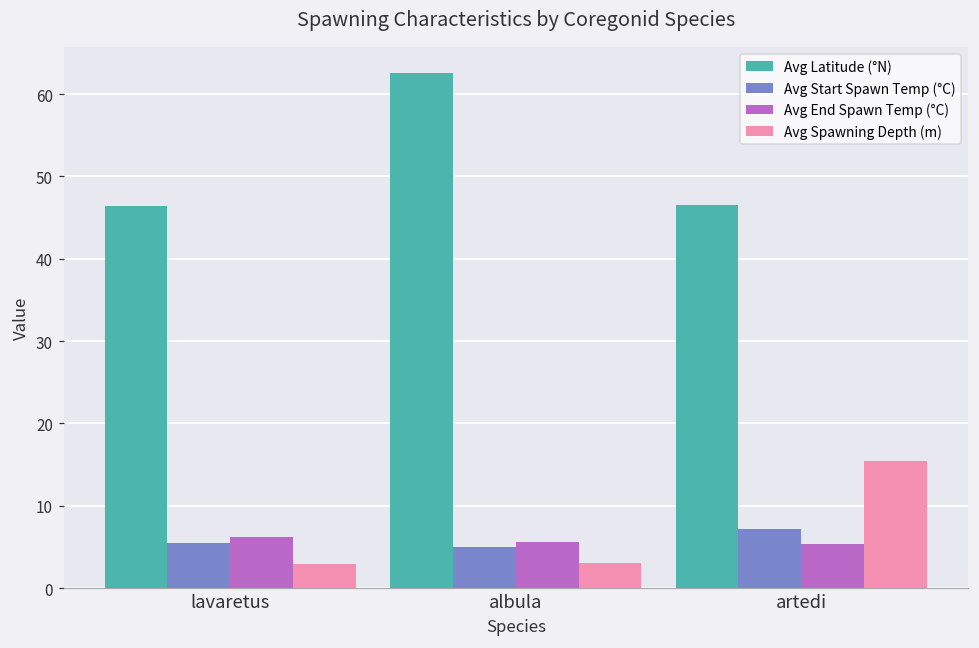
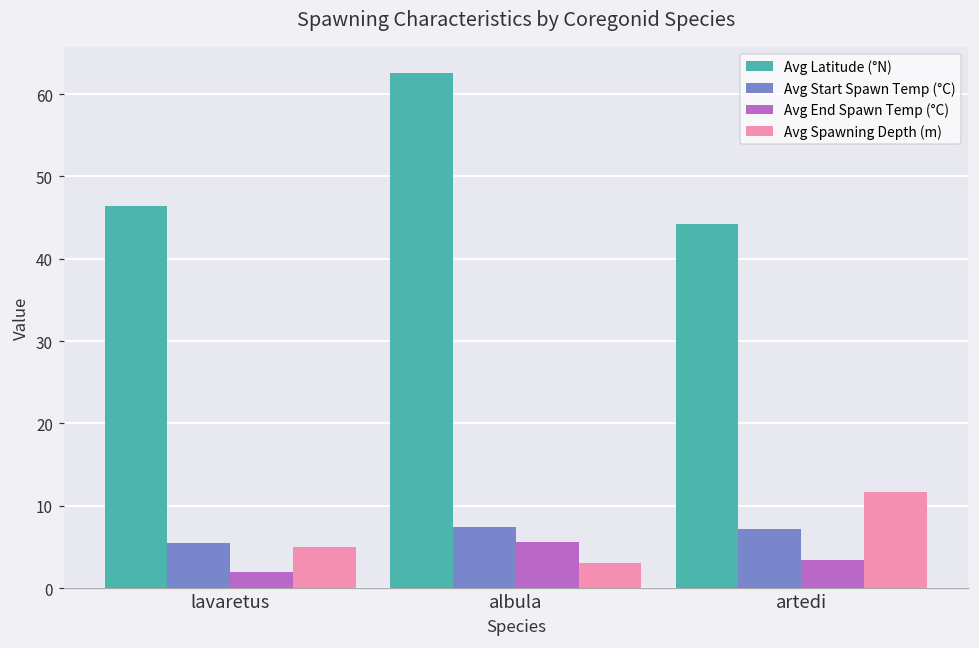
  {
    "Avg Latitude (°N)": {
      "lavaretus": 46,
      "albula": 63,
-     "artedi": 46
+     "artedi": 44
    },
    "Avg Start Spawn Temp (°C)": {
      "lavaretus": 6,
-     "albula": 5,
+     "albula": 7,
      "artedi": 7
    },
    "Avg End Spawn Temp (°C)": {
-     "lavaretus": 6,
+     "lavaretus": 2,
      "albula": 6,
-     "artedi": 5
+     "artedi": 3
    },
    "Avg Spawning Depth (m)": {
-     "lavaretus": 3,
+     "lavaretus": 5,
      "albula": 3,
-     "artedi": 15
+     "artedi": 12
    }
  }
